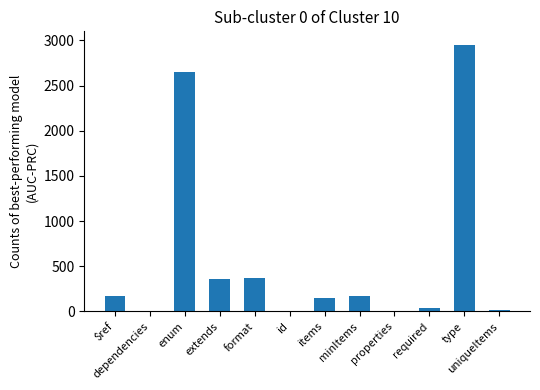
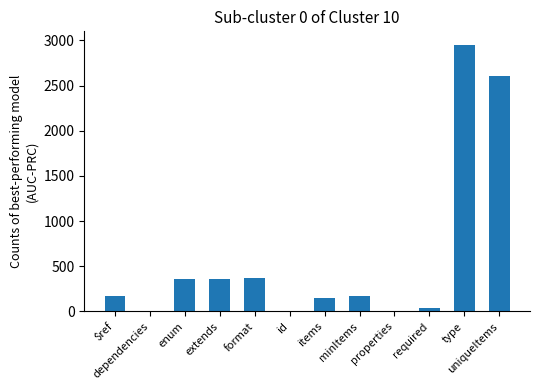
  {
    "$ref": 200,
-   "enum": 2600,
+   "enum": 400,
    "extends": 400,
    "format": 400,
    "items": 200,
    "minItems": 200,
    "required": 0,
    "type": 3000,
-   "uniqueItems": 0
+   "uniqueItems": 2600
  }
